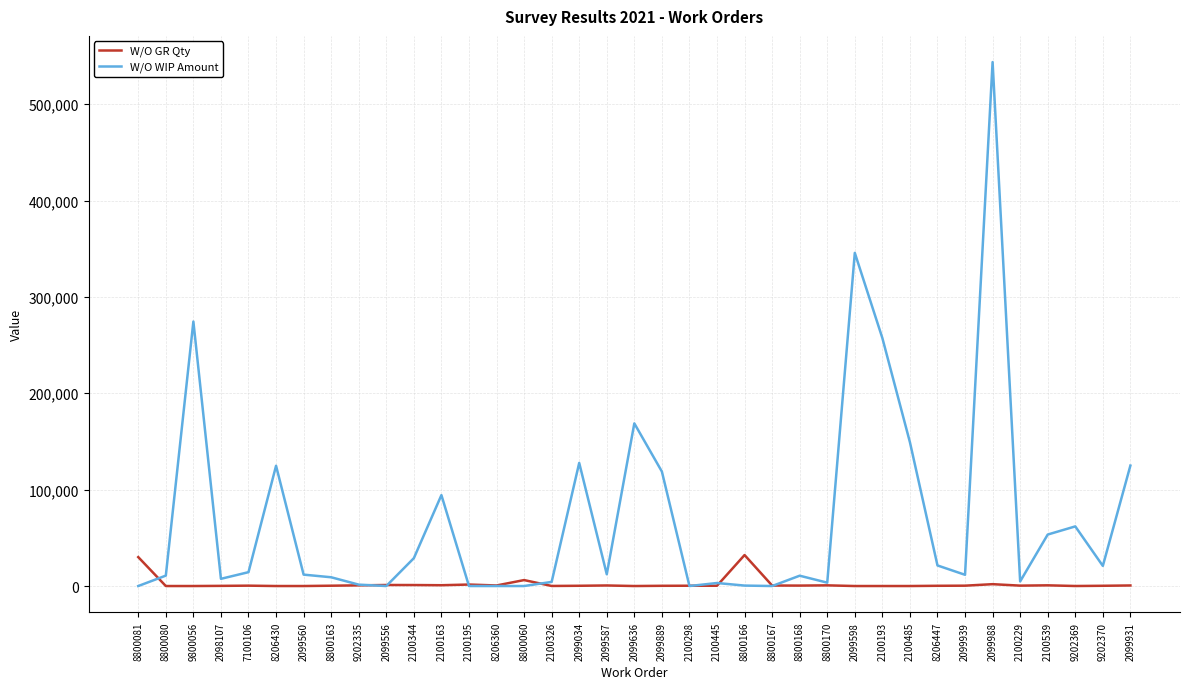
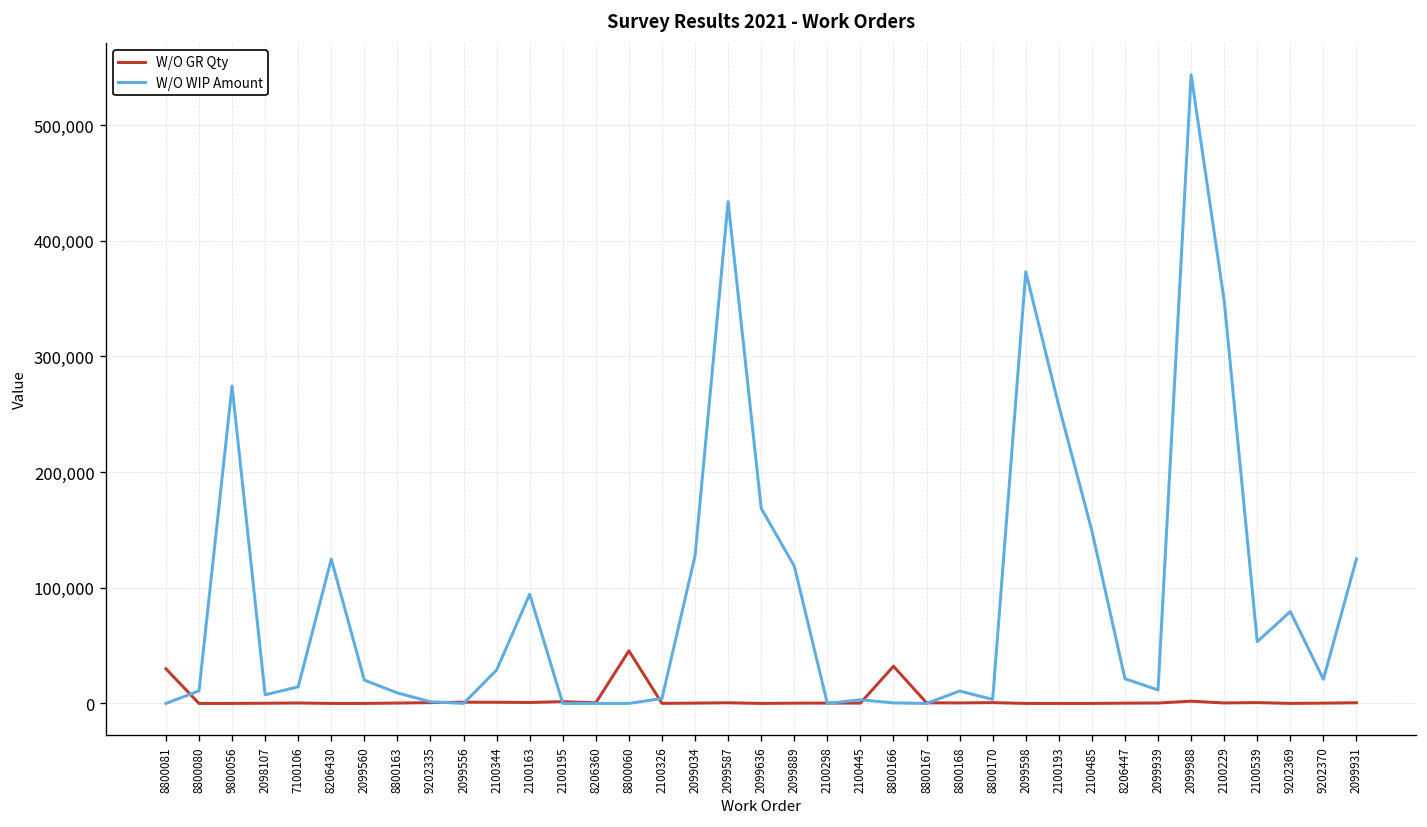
  {
    "W/O GR Qty": {
      "8800081": "30,000",
      "8800080": "0",
      "9800056": "0",
      "2098107": "0",
      "7100106": "0",
      "8206430": "0",
      "2099560": "0",
      "8800163": "0",
      "2100344": "0",
      "2100163": "0",
-     "8800060": "10,000",
+     "8800060": "50,000",
      "2100326": "0",
      "2099034": "0",
      "2099587": "0",
      "2099636": "0",
      "2099889": "0",
      "2100445": "0",
      "8800166": "30,000",
      "8800168": "0",
      "8800170": "0",
      "2099598": "0",
      "2100193": "0",
      "2100485": "0",
      "8206447": "0",
      "2099939": "0",
      "2099988": "0",
      "2100229": "0",
      "2100539": "0",
      "9202369": "0",
      "9202370": "0",
      "2099931": "0"
    },
    "W/O WIP Amount": {
      "8800081": "0",
      "8800080": "10,000",
      "9800056": "270,000",
      "2098107": "10,000",
      "7100106": "10,000",
      "8206430": "120,000",
-     "2099560": "10,000",
+     "2099560": "20,000",
      "8800163": "10,000",
      "2100344": "30,000",
      "2100163": "90,000",
      "8800060": "0",
      "2100326": "0",
      "2099034": "130,000",
-     "2099587": "10,000",
+     "2099587": "430,000",
      "2099636": "170,000",
      "2099889": "120,000",
      "2100445": "0",
      "8800166": "0",
      "8800168": "10,000",
      "8800170": "0",
-     "2099598": "350,000",
+     "2099598": "370,000",
      "2100193": "260,000",
      "2100485": "150,000",
      "8206447": "20,000",
      "2099939": "10,000",
      "2099988": "540,000",
-     "2100229": "0",
+     "2100229": "350,000",
      "2100539": "50,000",
-     "9202369": "60,000",
+     "9202369": "80,000",
      "9202370": "20,000",
      "2099931": "120,000"
    }
  }
